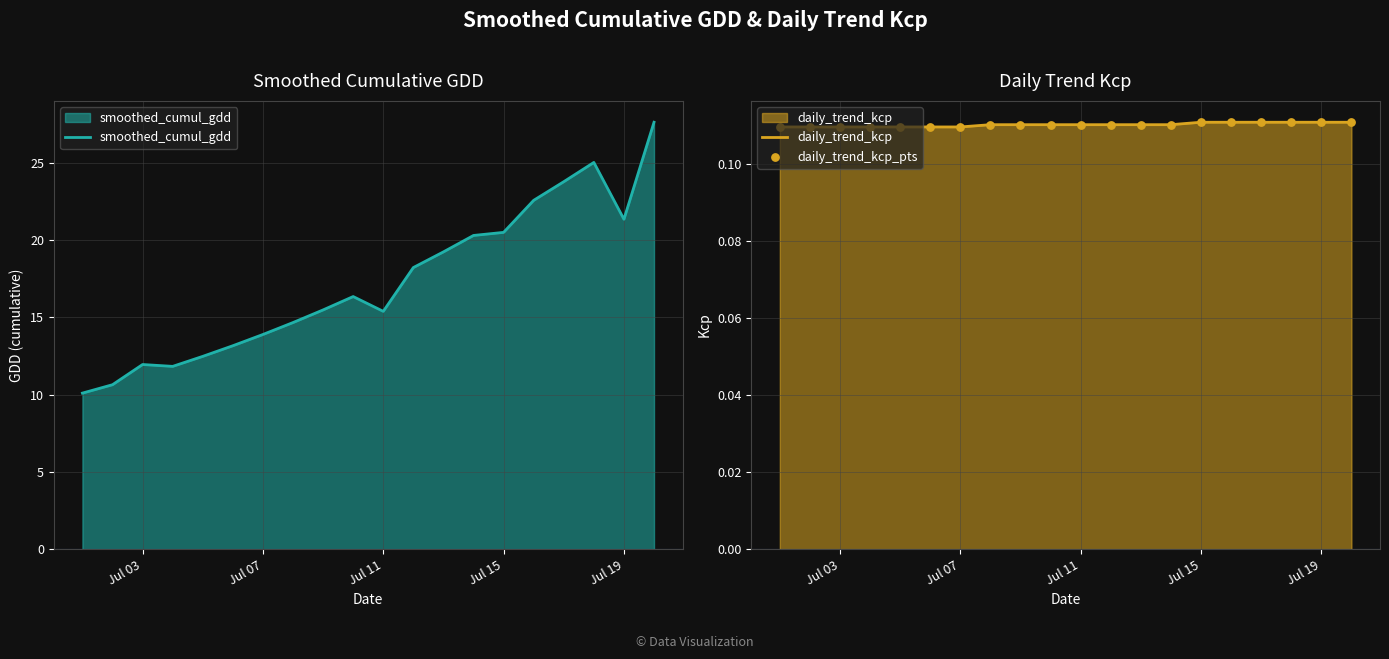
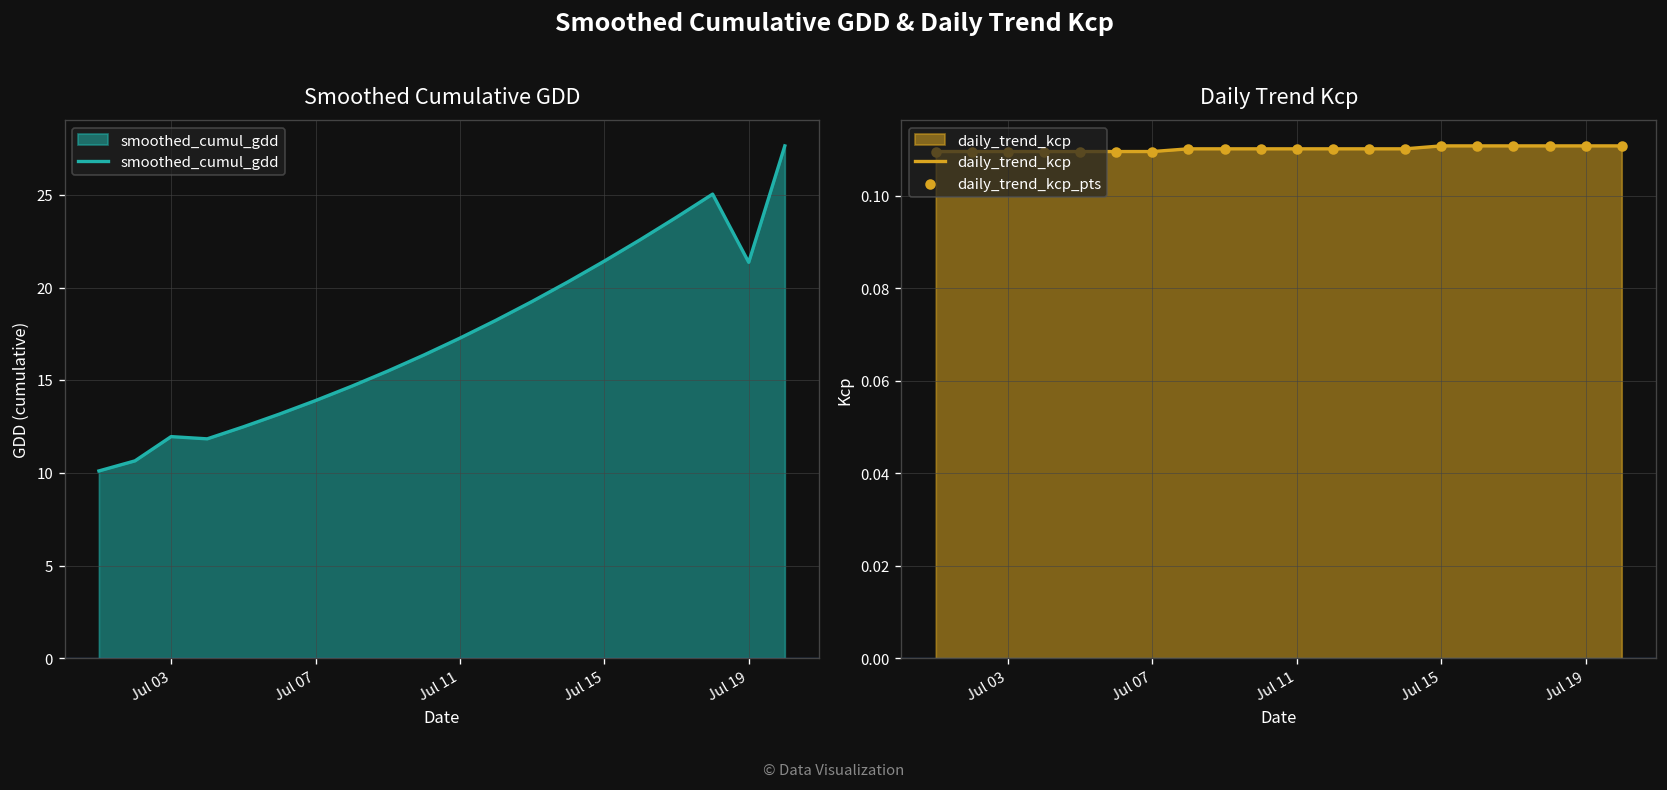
  {
    "Smoothed Cumulative GDD": {
      "Jul 03": 12.0,
      "Jul 07": 13.9,
-     "Jul 11": 15.4,
-     "Jul 15": 20.5,
+     "Jul 11": 17.3,
+     "Jul 15": 21.4,
      "Jul 19": 21.4
    },
    "Daily Trend Kcp": {
      "Jul 07": 0.110,
      "Jul 11": 0.110,
      "Jul 15": 0.111,
      "Jul 19": 0.111
    }
  }
